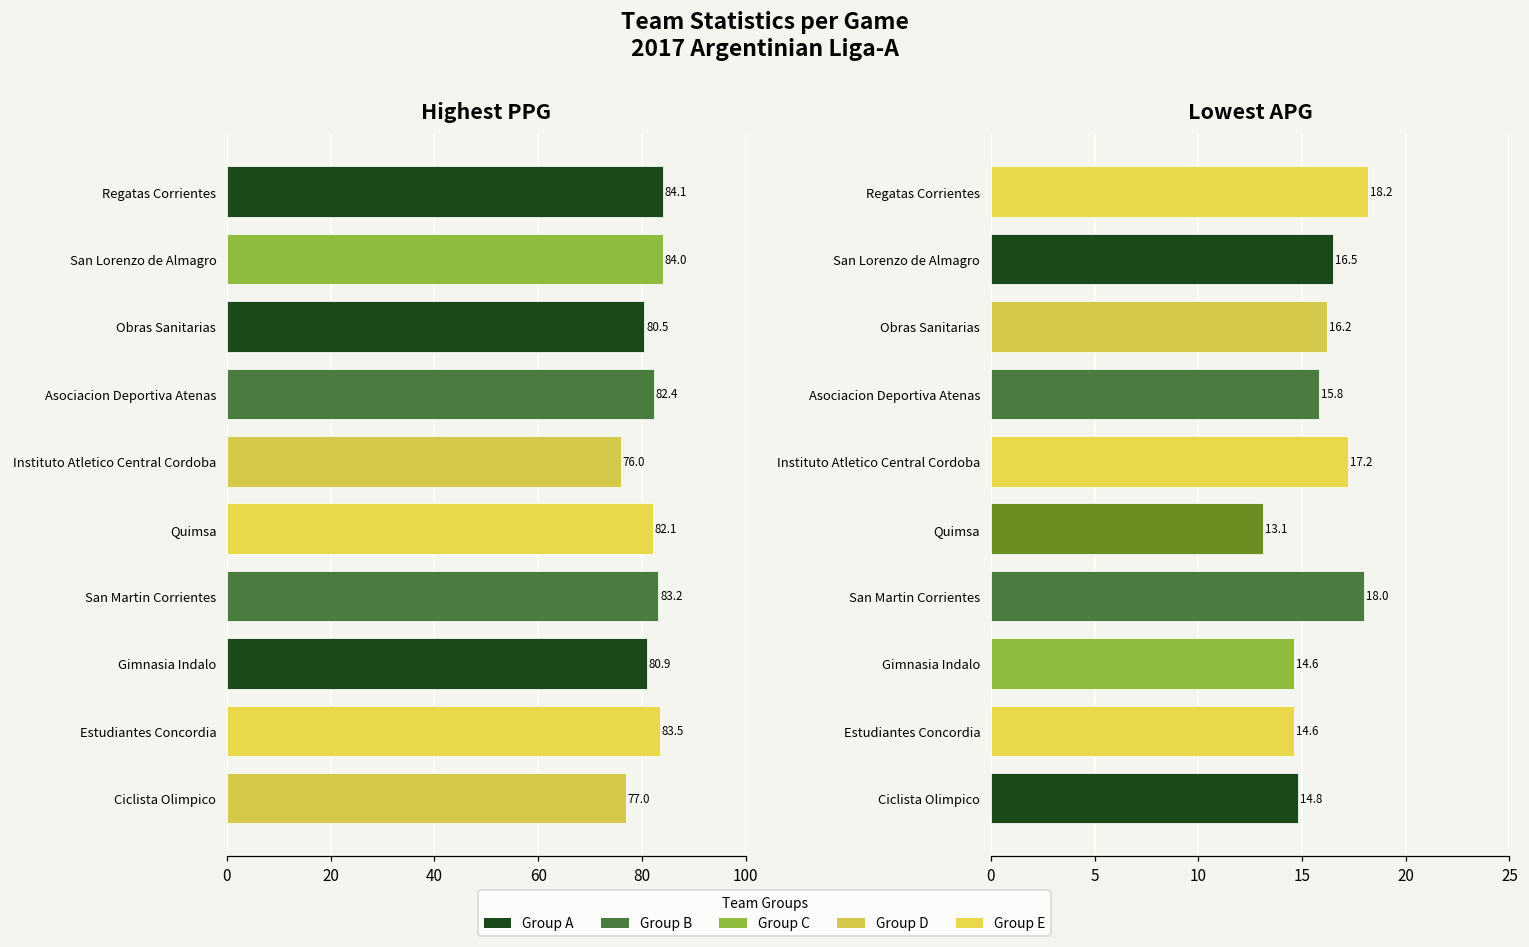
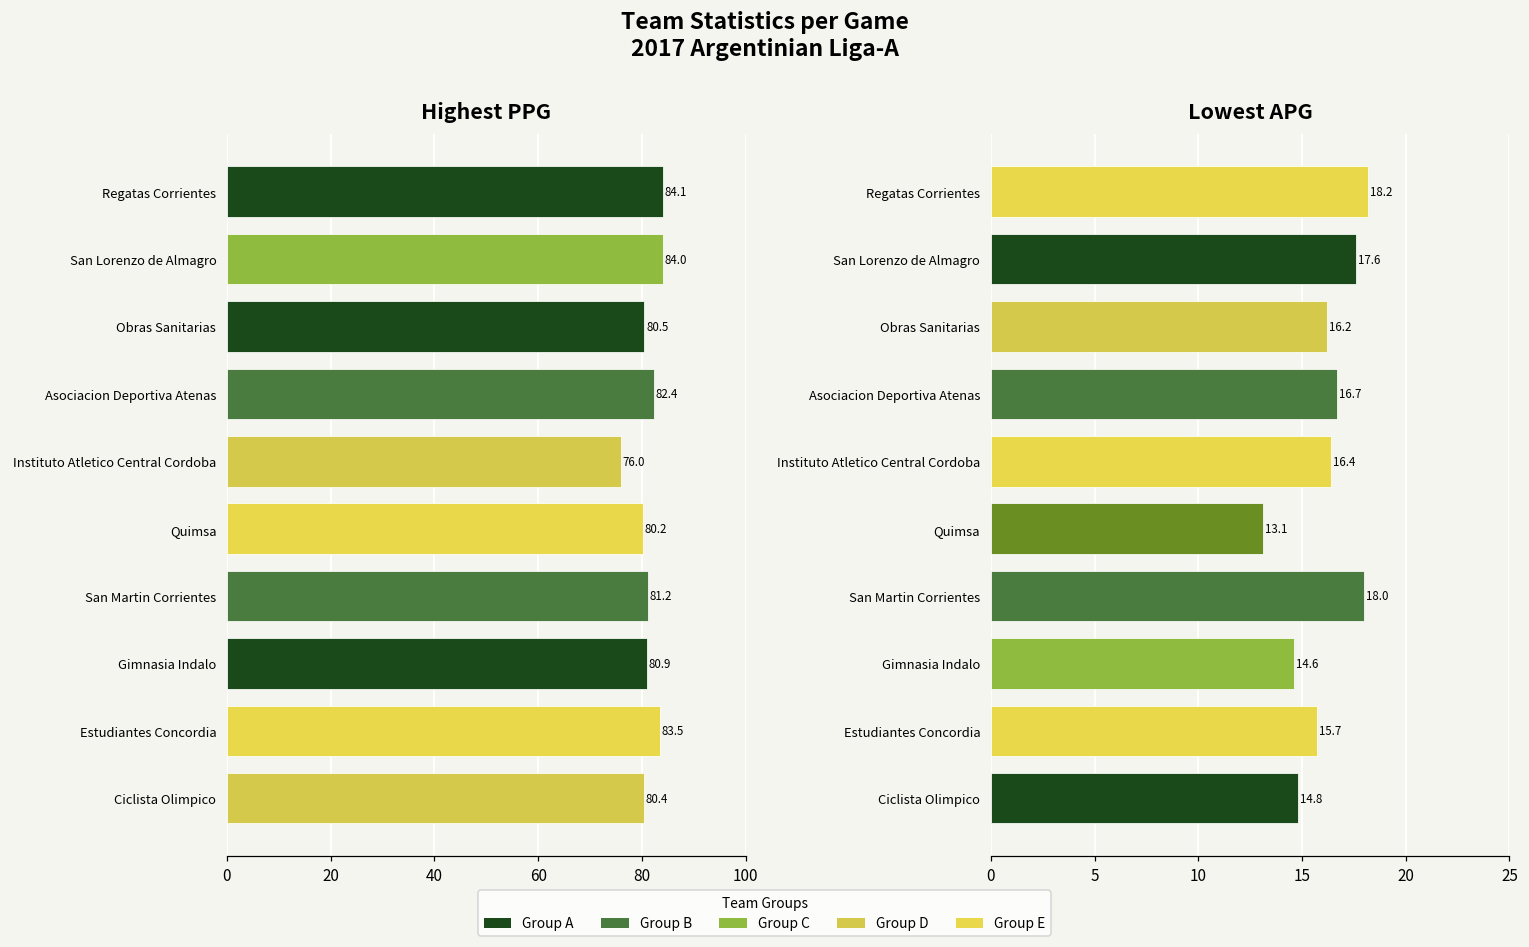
  {
    "Highest PPG": {
      "Regatas Corrientes": 84.1,
      "San Lorenzo de Almagro": 84.0,
      "Obras Sanitarias": 80.5,
      "Asociacion Deportiva Atenas": 82.4,
      "Instituto Atletico Central Cordoba": 76.0,
-     "Quimsa": 82.1,
-     "San Martin Corrientes": 83.2,
+     "Quimsa": 80.2,
+     "San Martin Corrientes": 81.2,
      "Gimnasia Indalo": 80.9,
      "Estudiantes Concordia": 83.5,
-     "Ciclista Olimpico": 77.0
+     "Ciclista Olimpico": 80.4
    },
    "Lowest APG": {
      "Regatas Corrientes": 18.2,
-     "San Lorenzo de Almagro": 16.5,
+     "San Lorenzo de Almagro": 17.6,
      "Obras Sanitarias": 16.2,
-     "Asociacion Deportiva Atenas": 15.8,
-     "Instituto Atletico Central Cordoba": 17.2,
+     "Asociacion Deportiva Atenas": 16.7,
+     "Instituto Atletico Central Cordoba": 16.4,
      "Quimsa": 13.1,
      "San Martin Corrientes": 18.0,
      "Gimnasia Indalo": 14.6,
-     "Estudiantes Concordia": 14.6,
+     "Estudiantes Concordia": 15.7,
      "Ciclista Olimpico": 14.8
    }
  }
